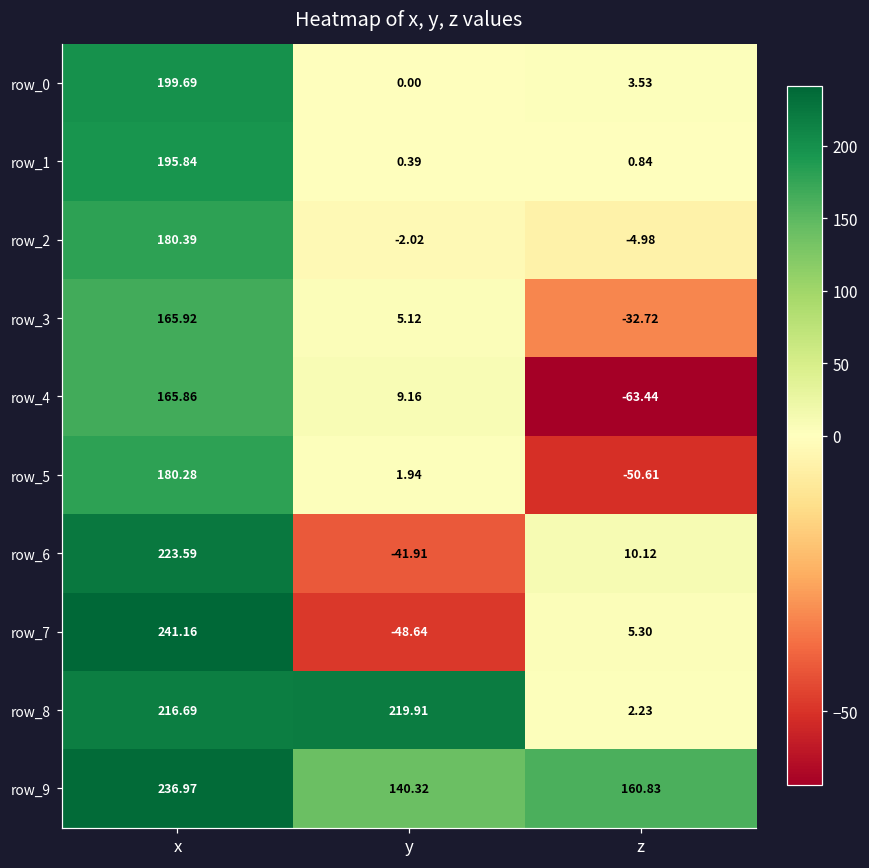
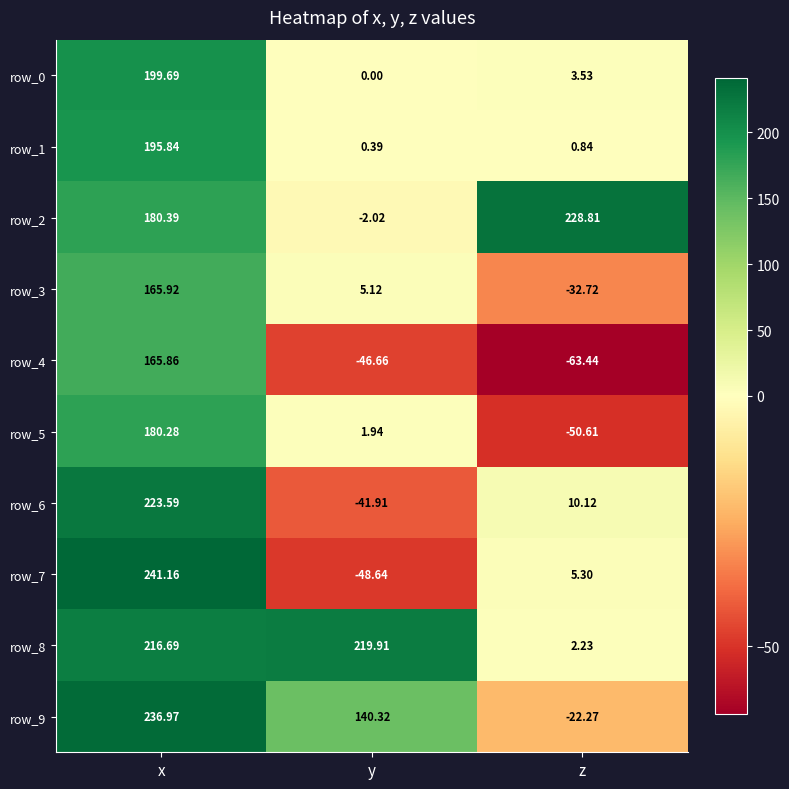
  {
    "row_0": {
      "x": 199.69,
      "y": 0.00,
      "z": 3.53
    },
    "row_1": {
      "x": 195.84,
      "y": 0.39,
      "z": 0.84
    },
    "row_2": {
      "x": 180.39,
      "y": -2.02,
-     "z": -4.98
+     "z": 228.81
    },
    "row_3": {
      "x": 165.92,
      "y": 5.12,
      "z": -32.72
    },
    "row_4": {
      "x": 165.86,
-     "y": 9.16,
+     "y": -46.66,
      "z": -63.44
    },
    "row_5": {
      "x": 180.28,
      "y": 1.94,
      "z": -50.61
    },
    "row_6": {
      "x": 223.59,
      "y": -41.91,
      "z": 10.12
    },
    "row_7": {
      "x": 241.16,
      "y": -48.64,
      "z": 5.30
    },
    "row_8": {
      "x": 216.69,
      "y": 219.91,
      "z": 2.23
    },
    "row_9": {
      "x": 236.97,
      "y": 140.32,
-     "z": 160.83
+     "z": -22.27
    }
  }
